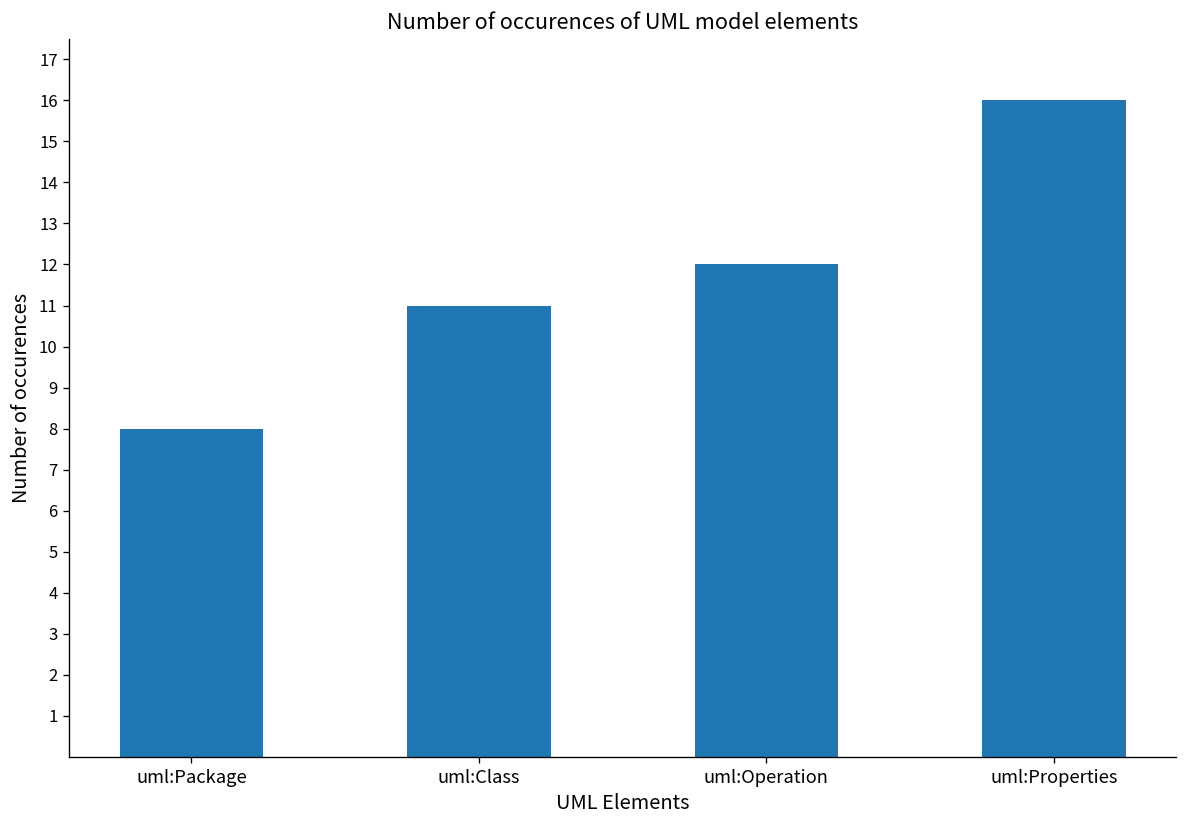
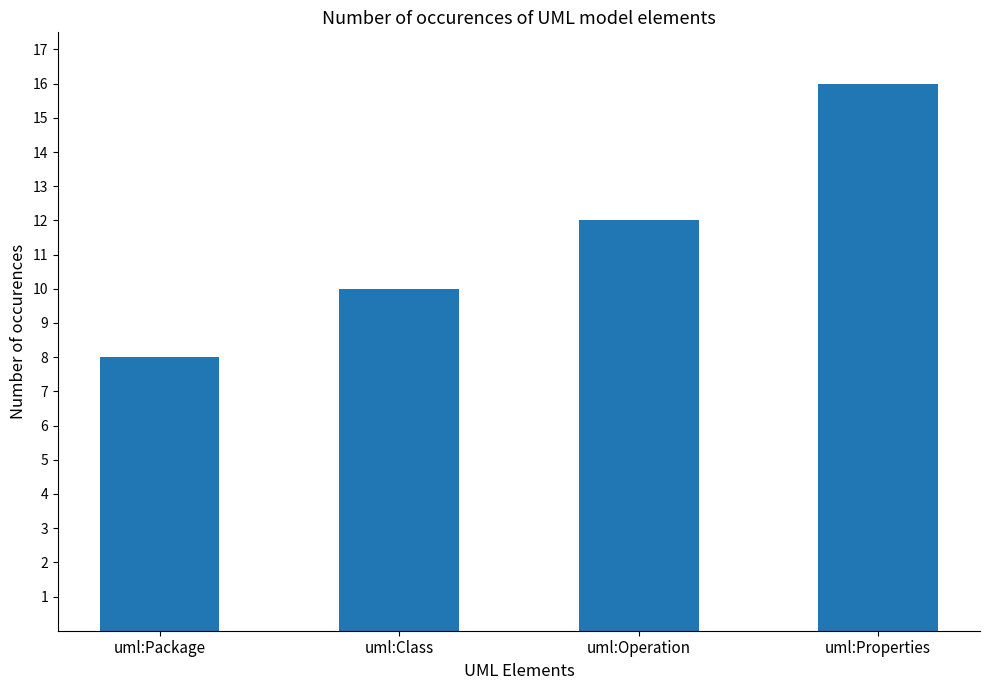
  {
    "uml:Package": 8,
-   "uml:Class": 11,
+   "uml:Class": 10,
    "uml:Operation": 12,
    "uml:Properties": 16
  }
